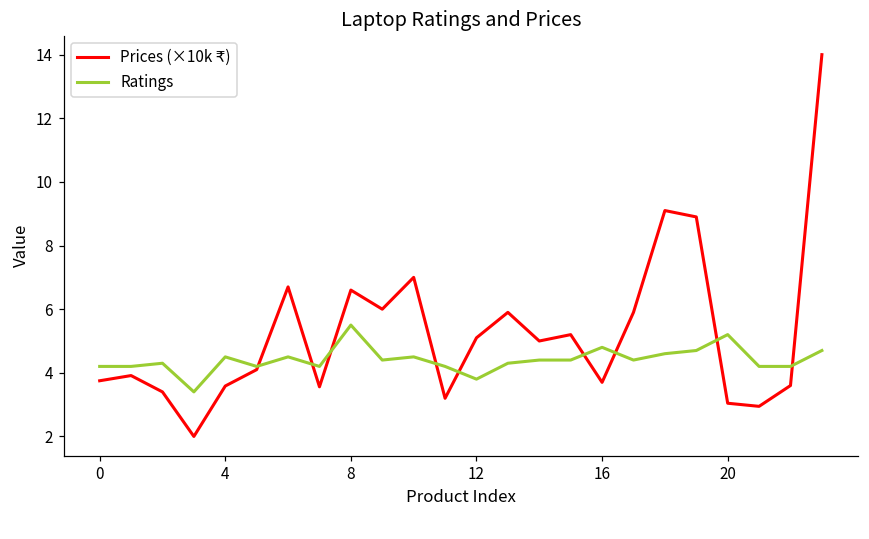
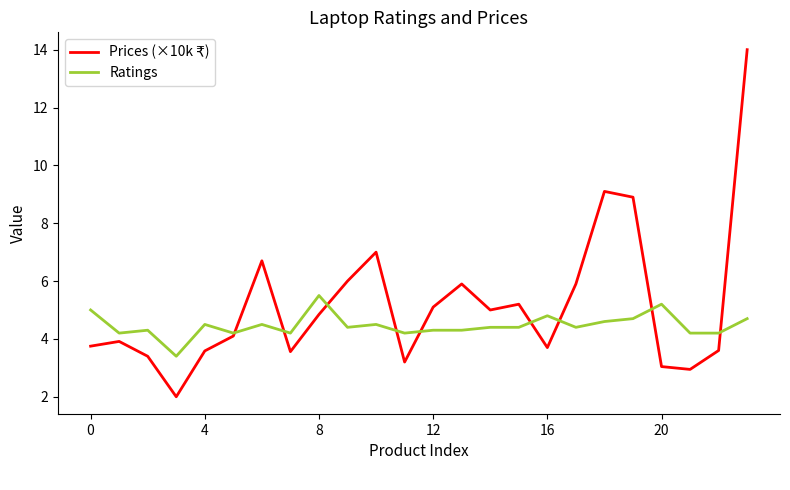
  {
    "Prices (×10k ₹)": {
      "0": 3.7,
      "4": 3.6,
-     "8": 6.6,
+     "8": 4.8,
      "12": 5.1,
      "16": 3.7,
      "20": 3.0
    },
    "Ratings": {
-     "0": 4.2,
+     "0": 5.0,
      "4": 4.5,
      "8": 5.5,
-     "12": 3.8,
+     "12": 4.3,
      "16": 4.8,
      "20": 5.2
    }
  }
